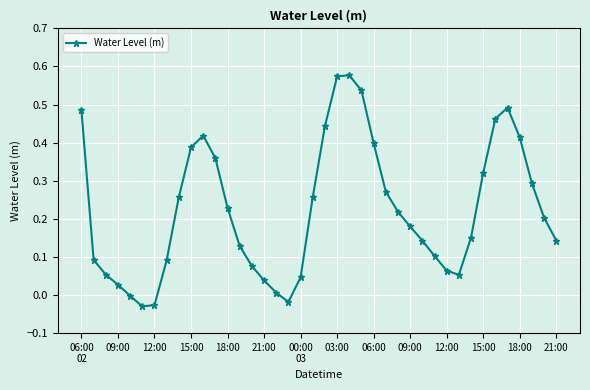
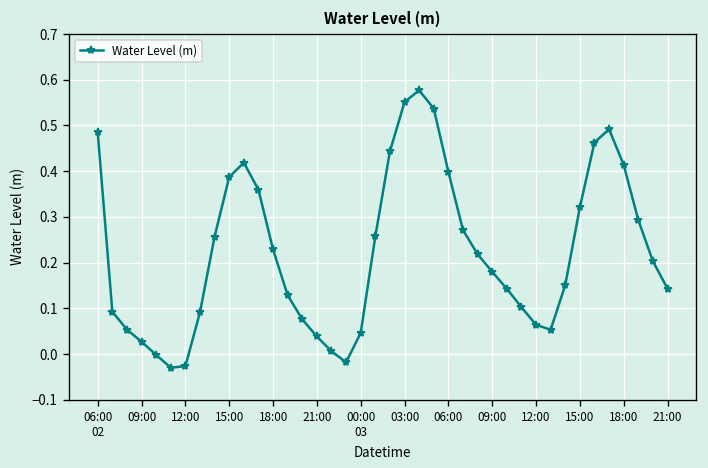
  {
    "06:00 02": 0.48,
    "00:00 03": 0.05,
-   "03:00": 0.57,
+   "03:00": 0.55,
    "06:00": 0.40
  }
